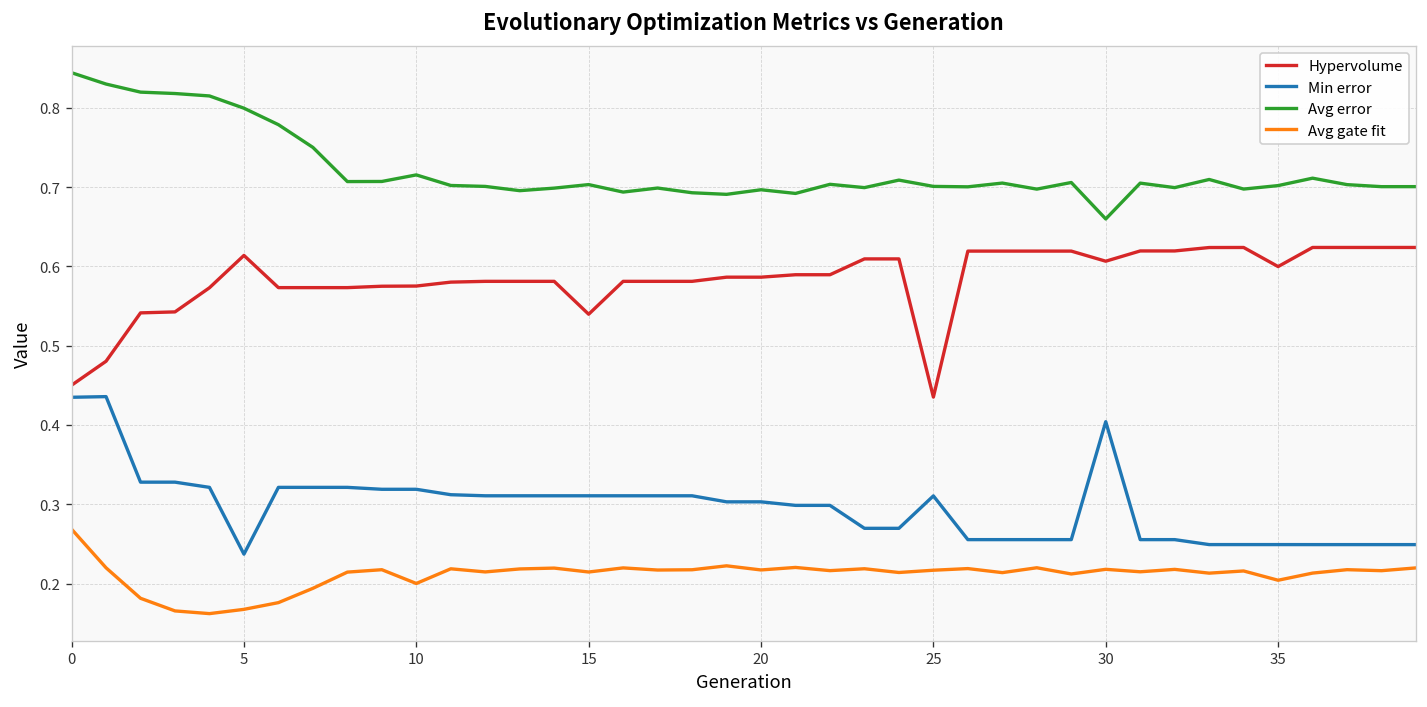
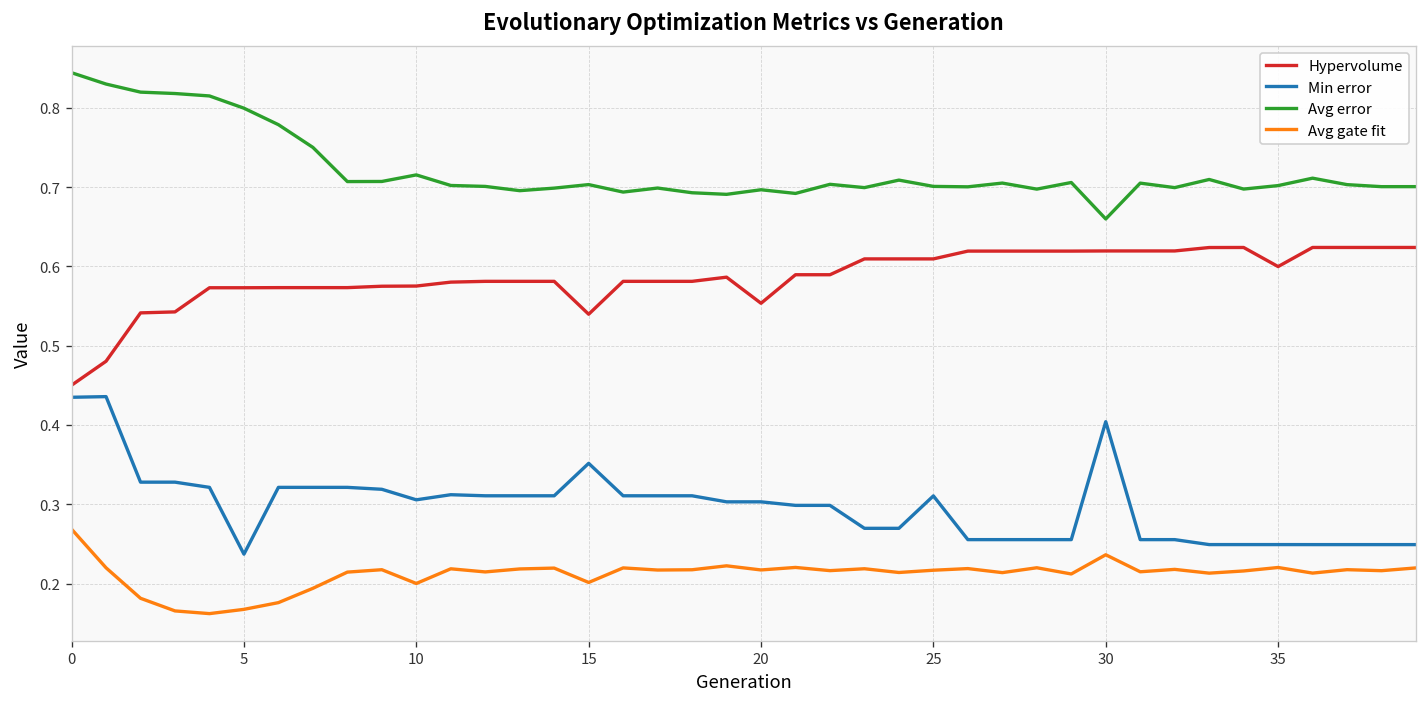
  {
    "Hypervolume": {
      "0": 0.45,
-     "5": 0.61,
+     "5": 0.57,
      "10": 0.58,
      "15": 0.54,
-     "20": 0.59,
-     "25": 0.44,
-     "30": 0.61,
+     "20": 0.55,
+     "25": 0.61,
+     "30": 0.62,
      "35": 0.60
    },
    "Min error": {
      "0": 0.43,
      "5": 0.24,
-     "10": 0.32,
-     "15": 0.31,
+     "10": 0.31,
+     "15": 0.35,
      "20": 0.30,
      "25": 0.31,
      "30": 0.40,
      "35": 0.25
    },
    "Avg error": {
      "0": 0.84,
      "5": 0.80,
      "10": 0.72,
      "15": 0.70,
      "20": 0.70,
      "25": 0.70,
      "30": 0.66,
      "35": 0.70
    },
    "Avg gate fit": {
      "0": 0.27,
      "5": 0.17,
      "10": 0.20,
-     "15": 0.21,
+     "15": 0.20,
      "20": 0.22,
      "25": 0.22,
-     "30": 0.22,
-     "35": 0.20
+     "30": 0.24,
+     "35": 0.22
    }
  }
